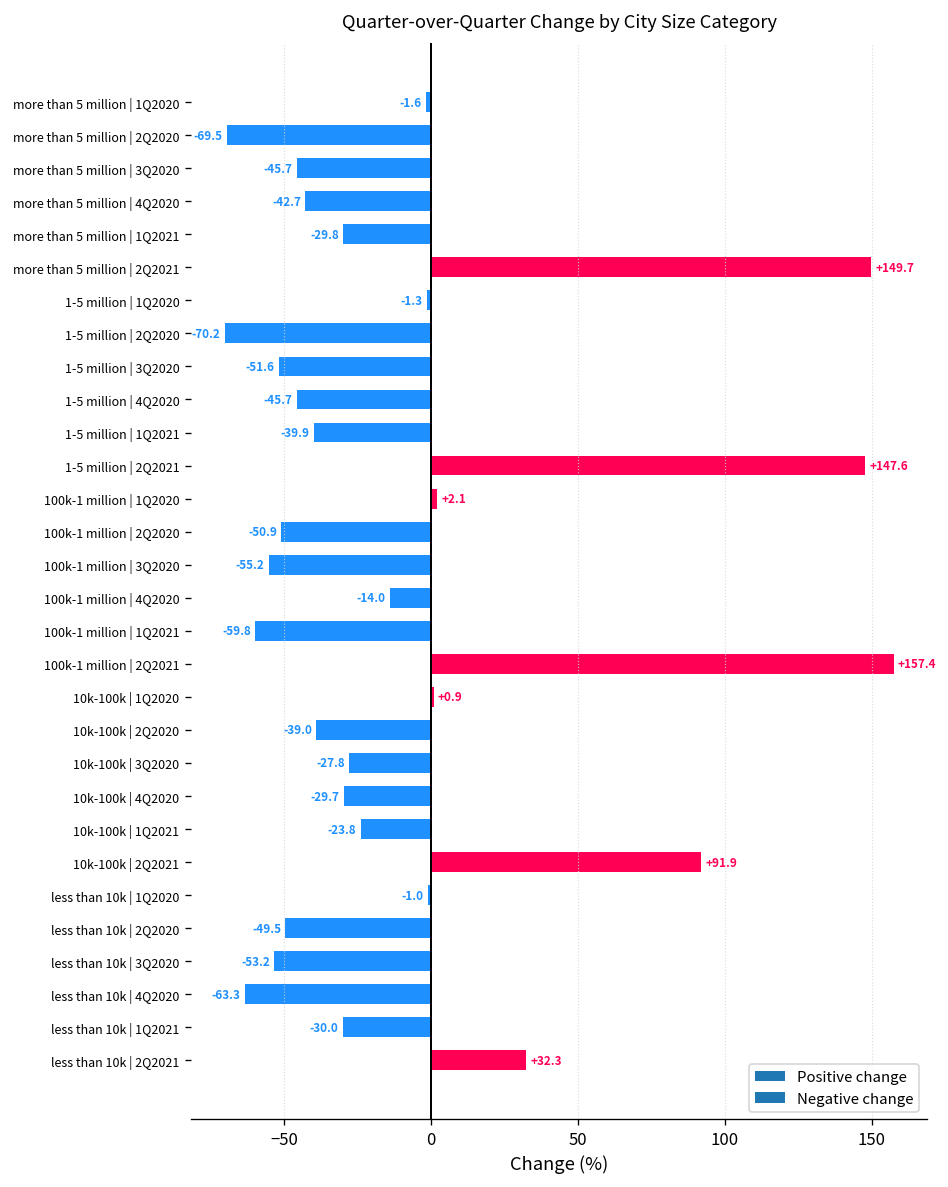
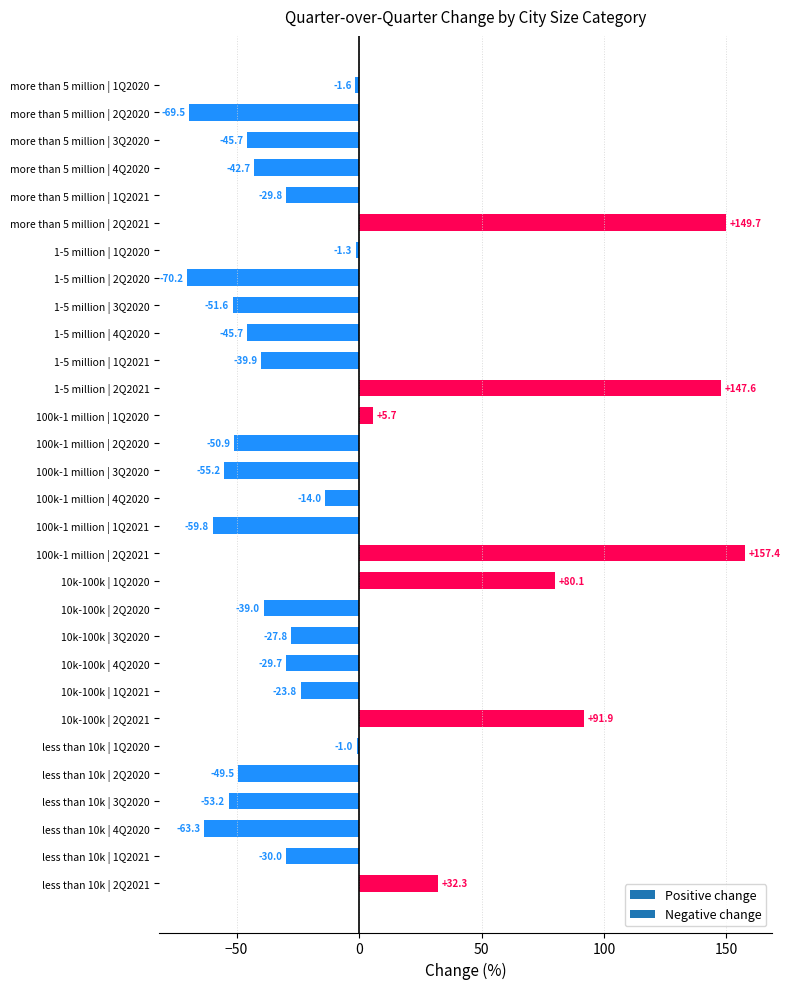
  {
    "more than 5 million | 1Q2020": "-1.6",
    "more than 5 million | 2Q2020": "-69.5",
    "more than 5 million | 3Q2020": "-45.7",
    "more than 5 million | 4Q2020": "-42.7",
    "more than 5 million | 1Q2021": "-29.8",
    "more than 5 million | 2Q2021": "+149.7",
    "1-5 million | 1Q2020": "-1.3",
    "1-5 million | 2Q2020": "-70.2",
    "1-5 million | 3Q2020": "-51.6",
    "1-5 million | 4Q2020": "-45.7",
    "1-5 million | 1Q2021": "-39.9",
    "1-5 million | 2Q2021": "+147.6",
-   "100k-1 million | 1Q2020": "+2.1",
+   "100k-1 million | 1Q2020": "+5.7",
    "100k-1 million | 2Q2020": "-50.9",
    "100k-1 million | 3Q2020": "-55.2",
    "100k-1 million | 4Q2020": "-14.0",
    "100k-1 million | 1Q2021": "-59.8",
    "100k-1 million | 2Q2021": "+157.4",
-   "10k-100k | 1Q2020": "+0.9",
+   "10k-100k | 1Q2020": "+80.1",
    "10k-100k | 2Q2020": "-39.0",
    "10k-100k | 3Q2020": "-27.8",
    "10k-100k | 4Q2020": "-29.7",
    "10k-100k | 1Q2021": "-23.8",
    "10k-100k | 2Q2021": "+91.9",
    "less than 10k | 1Q2020": "-1.0",
    "less than 10k | 2Q2020": "-49.5",
    "less than 10k | 3Q2020": "-53.2",
    "less than 10k | 4Q2020": "-63.3",
    "less than 10k | 1Q2021": "-30.0",
    "less than 10k | 2Q2021": "+32.3"
  }
